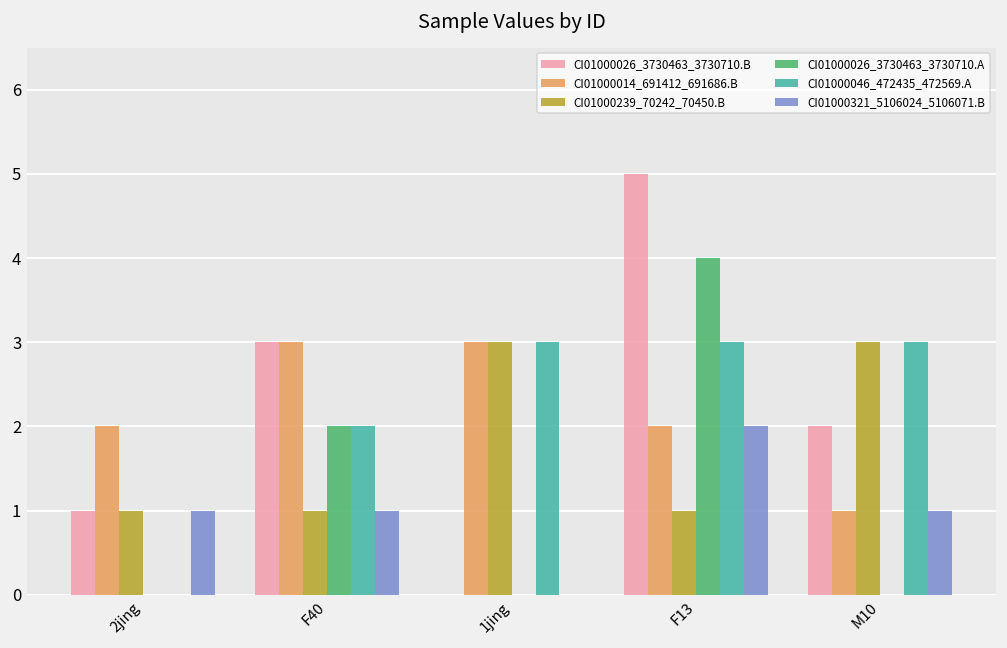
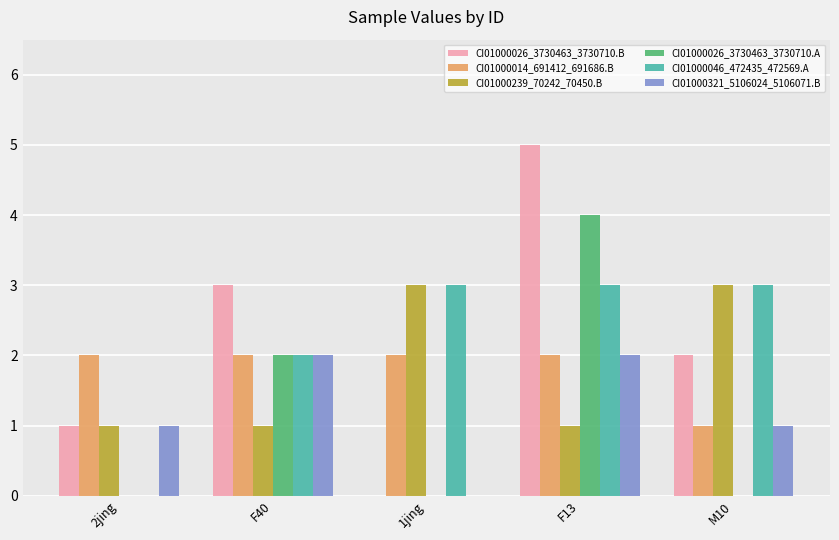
  {
    "CI01000026_3730463_3730710.B": {
      "2jing": 1,
      "F40": 3,
      "1jing": 0,
      "F13": 5,
      "M10": 2
    },
    "CI01000014_691412_691686.B": {
      "2jing": 2,
-     "F40": 3,
-     "1jing": 3,
+     "F40": 2,
+     "1jing": 2,
      "F13": 2,
      "M10": 1
    },
    "CI01000239_70242_70450.B": {
      "2jing": 1,
      "F40": 1,
      "1jing": 3,
      "F13": 1,
      "M10": 3
    },
    "CI01000321_5106024_5106071.B": {
      "2jing": 1,
-     "F40": 1,
+     "F40": 2,
      "1jing": 0,
      "F13": 2,
      "M10": 1
    }
  }
